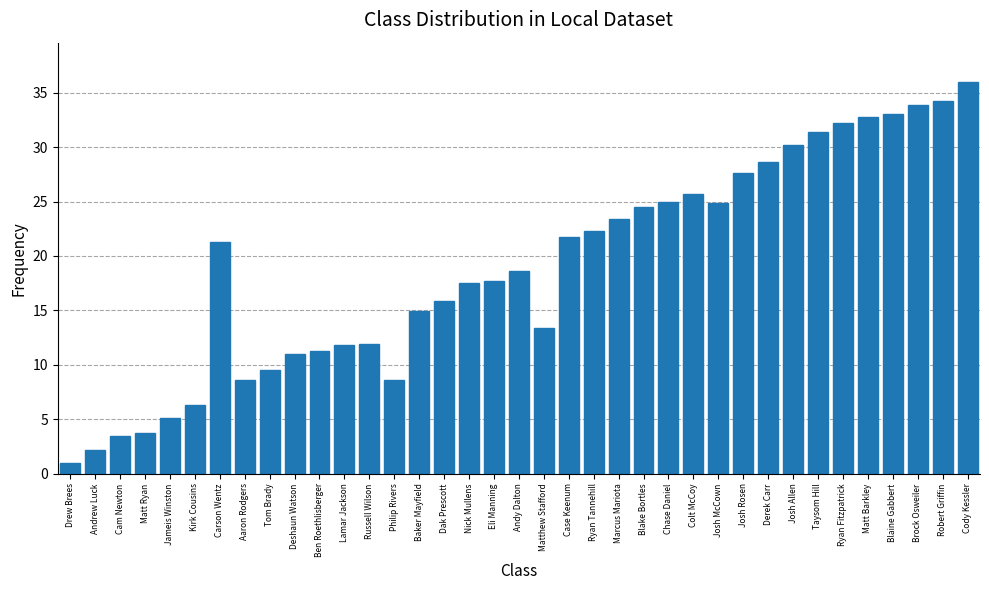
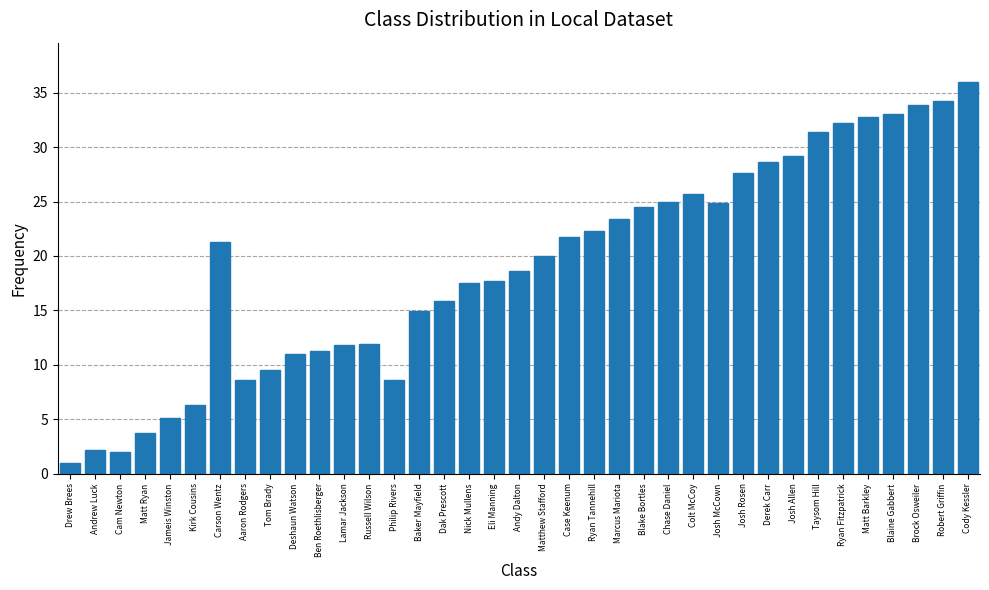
  {
    "Drew Brees": 1.0,
    "Andrew Luck": 2.2,
-   "Cam Newton": 3.5,
+   "Cam Newton": 2.0,
    "Matt Ryan": 3.7,
    "Jameis Winston": 5.1,
    "Kirk Cousins": 6.3,
    "Carson Wentz": 21.3,
    "Aaron Rodgers": 8.6,
    "Tom Brady": 9.5,
    "Deshaun Watson": 11.0,
    "Ben Roethlisberger": 11.3,
    "Lamar Jackson": 11.8,
    "Russell Wilson": 11.9,
    "Philip Rivers": 8.6,
    "Baker Mayfield": 14.9,
    "Dak Prescott": 15.9,
    "Nick Mullens": 17.5,
    "Eli Manning": 17.7,
    "Andy Dalton": 18.6,
-   "Matthew Stafford": 13.4,
+   "Matthew Stafford": 20.0,
    "Case Keenum": 21.7,
    "Ryan Tannehill": 22.3,
    "Marcus Mariota": 23.4,
    "Blake Bortles": 24.5,
    "Chase Daniel": 25.0,
    "Colt McCoy": 25.7,
    "Josh McCown": 24.9,
    "Josh Rosen": 27.6,
    "Derek Carr": 28.6,
-   "Josh Allen": 30.2,
+   "Josh Allen": 29.2,
    "Taysom Hill": 31.4,
    "Ryan Fitzpatrick": 32.2,
    "Matt Barkley": 32.8,
    "Blaine Gabbert": 33.0,
    "Brock Osweiler": 33.9,
    "Robert Griffin": 34.2,
    "Cody Kessler": 36.0
  }
